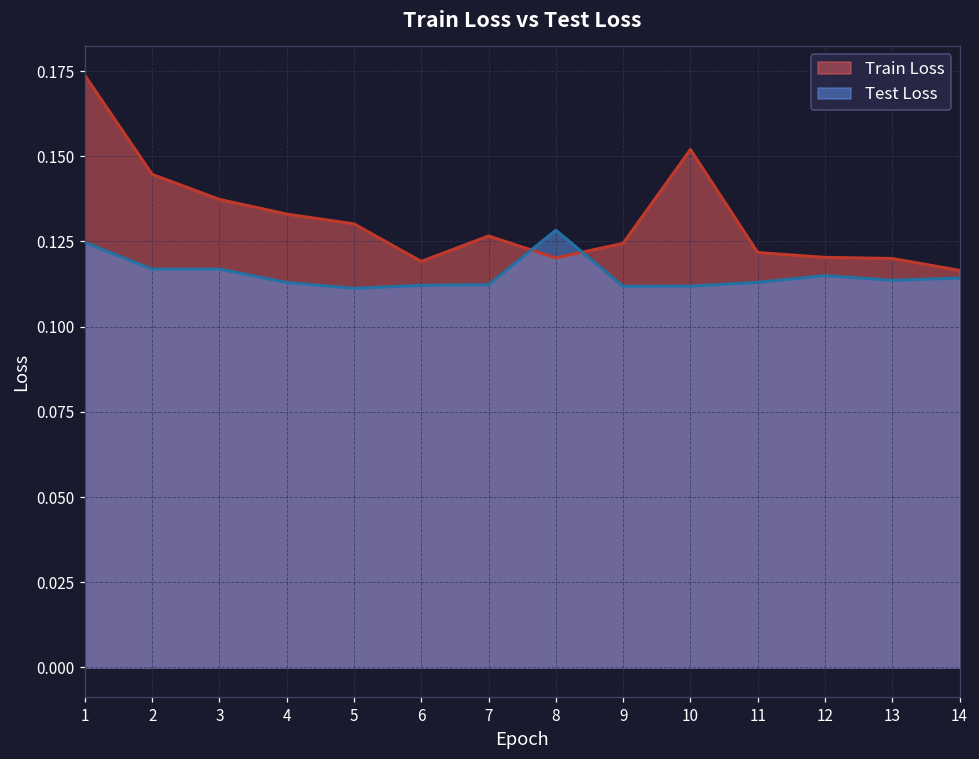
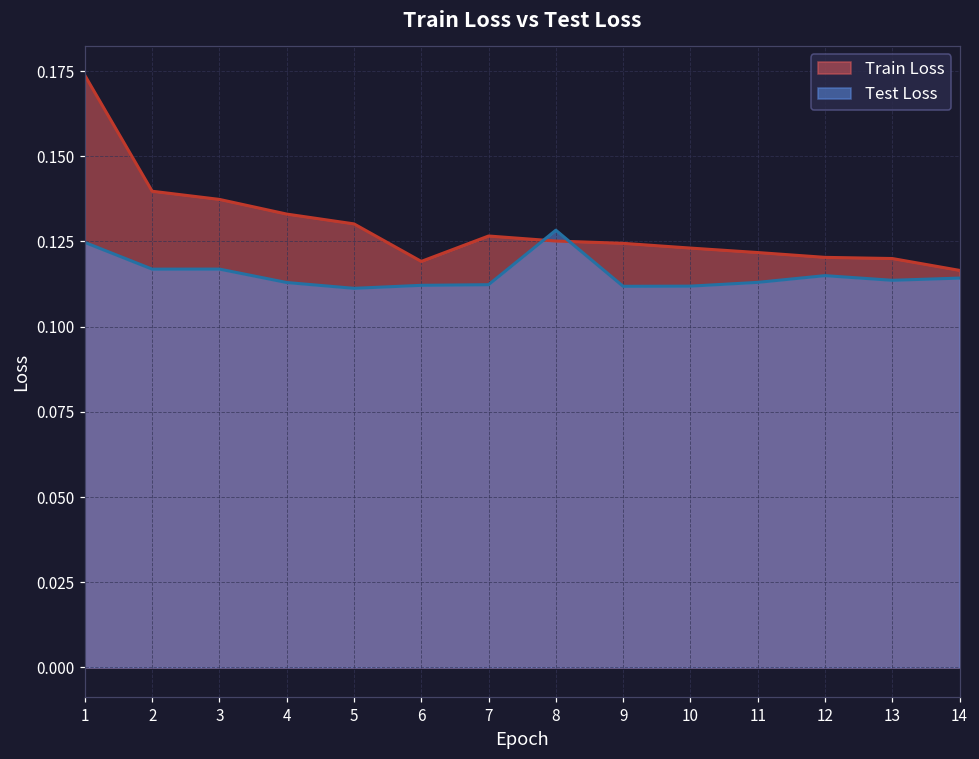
  {
    "Train Loss": {
      "1": 0.174,
-     "2": 0.145,
+     "2": 0.140,
      "3": 0.137,
      "4": 0.133,
      "5": 0.130,
      "6": 0.119,
      "7": 0.127,
-     "8": 0.120,
+     "8": 0.125,
      "9": 0.124,
-     "10": 0.152,
+     "10": 0.123,
      "11": 0.122,
      "12": 0.120,
      "13": 0.120,
      "14": 0.117
    },
    "Test Loss": {
      "1": 0.125,
      "2": 0.117,
      "3": 0.117,
      "4": 0.113,
      "5": 0.111,
      "6": 0.112,
      "7": 0.112,
      "8": 0.128,
      "9": 0.112,
      "10": 0.112,
      "11": 0.113,
      "12": 0.115,
      "13": 0.114,
      "14": 0.114
    }
  }
